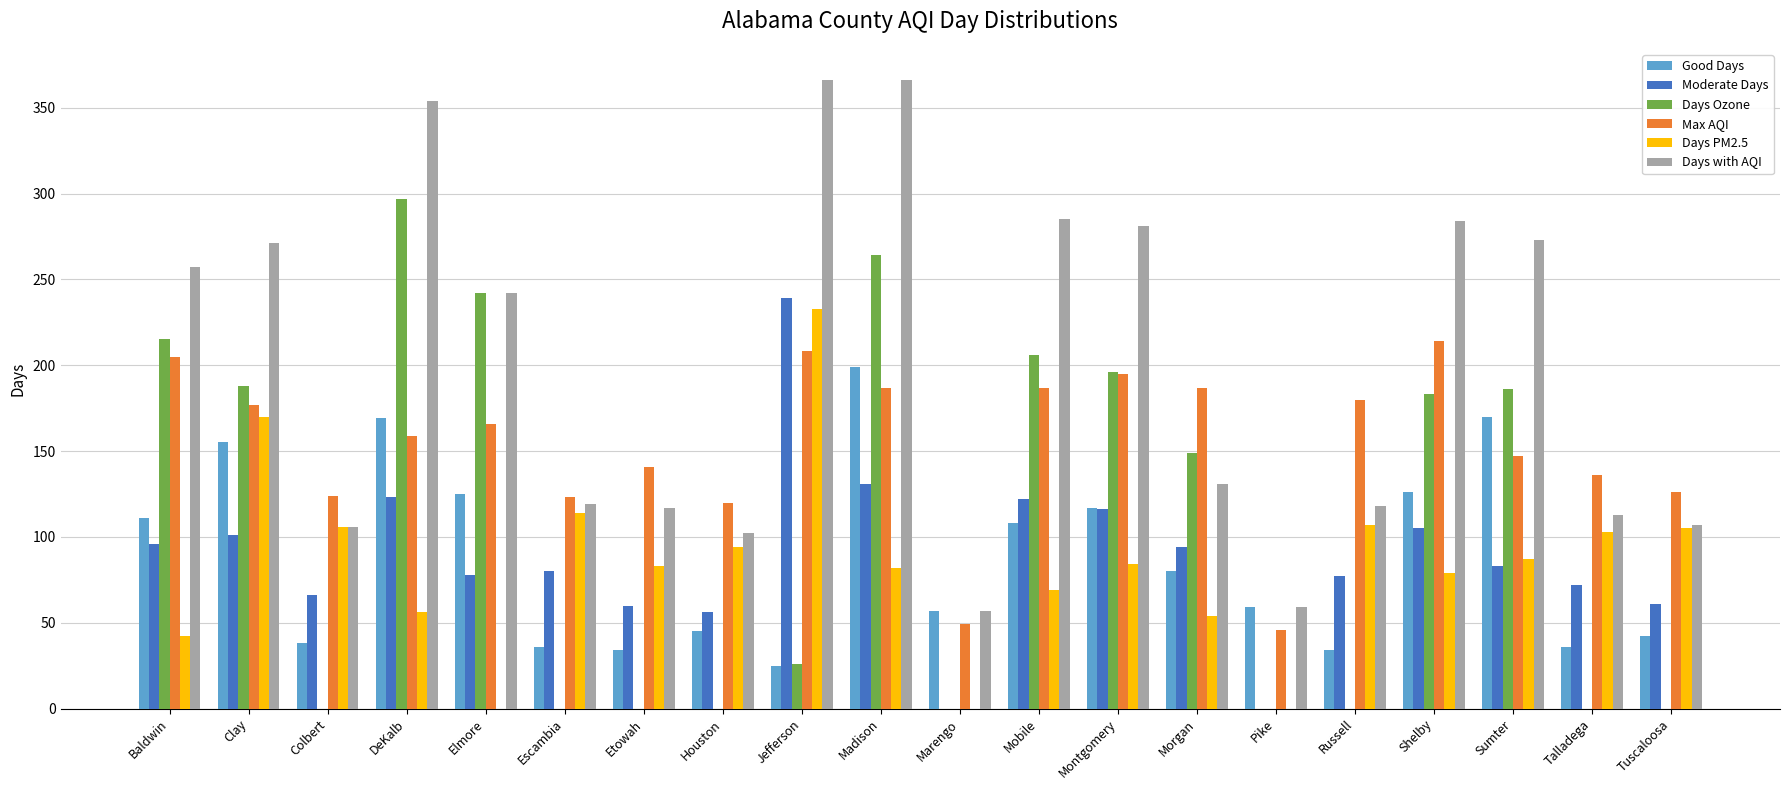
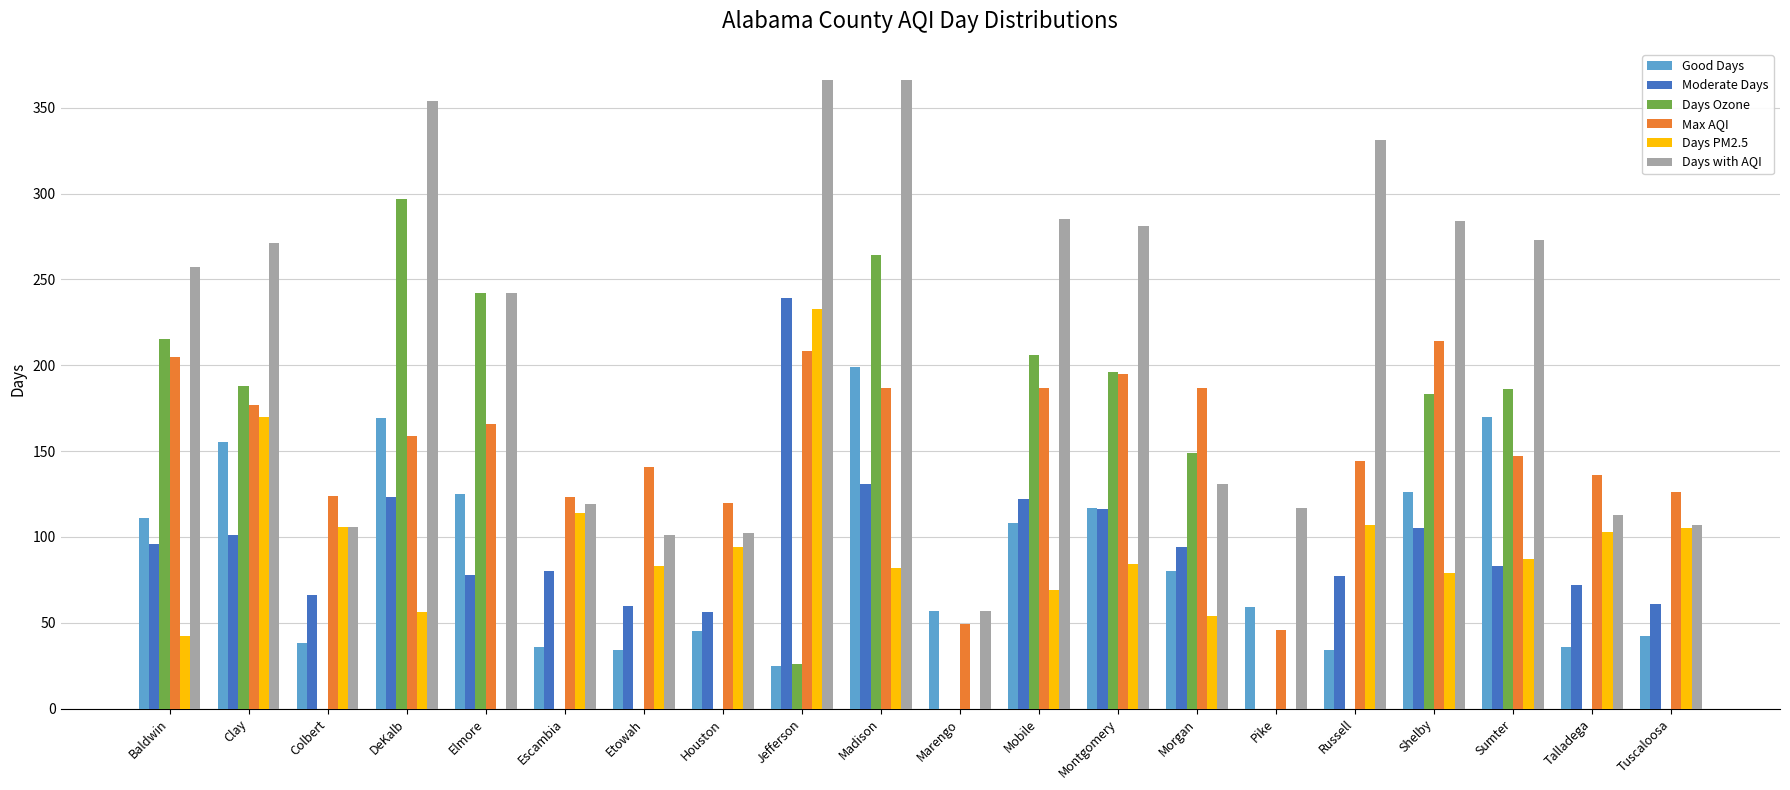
  {
    "Days Ozone": {
      "Baldwin": 215,
      "Clay": 188,
      "Colbert": 0,
      "DeKalb": 297,
      "Elmore": 242,
      "Escambia": 0,
      "Etowah": 0,
      "Houston": 0,
      "Jefferson": 26,
      "Madison": 264,
      "Marengo": 0,
      "Mobile": 206,
      "Montgomery": 196,
      "Morgan": 149,
      "Pike": 0,
      "Russell": 0,
      "Shelby": 183,
      "Sumter": 186,
      "Talladega": 0,
      "Tuscaloosa": 0
    },
    "Max AQI": {
      "Baldwin": 205,
      "Clay": 177,
      "Colbert": 124,
      "DeKalb": 159,
      "Elmore": 166,
      "Escambia": 123,
      "Etowah": 141,
      "Houston": 120,
      "Jefferson": 208,
      "Madison": 187,
      "Marengo": 49,
      "Mobile": 187,
      "Montgomery": 195,
      "Morgan": 187,
      "Pike": 46,
-     "Russell": 180,
+     "Russell": 144,
      "Shelby": 214,
      "Sumter": 147,
      "Talladega": 136,
      "Tuscaloosa": 126
    },
    "Days PM2.5": {
      "Baldwin": 42,
      "Clay": 170,
      "Colbert": 106,
      "DeKalb": 56,
      "Elmore": 0,
      "Escambia": 114,
      "Etowah": 83,
      "Houston": 94,
      "Jefferson": 233,
      "Madison": 82,
      "Marengo": 0,
      "Mobile": 69,
      "Montgomery": 84,
      "Morgan": 54,
      "Pike": 0,
      "Russell": 107,
      "Shelby": 79,
      "Sumter": 87,
      "Talladega": 103,
      "Tuscaloosa": 105
    },
    "Days with AQI": {
      "Baldwin": 257,
      "Clay": 271,
      "Colbert": 106,
      "DeKalb": 354,
      "Elmore": 242,
      "Escambia": 119,
-     "Etowah": 117,
+     "Etowah": 101,
      "Houston": 102,
      "Jefferson": 366,
      "Madison": 366,
      "Marengo": 57,
      "Mobile": 285,
      "Montgomery": 281,
      "Morgan": 131,
-     "Pike": 59,
-     "Russell": 118,
+     "Pike": 117,
+     "Russell": 331,
      "Shelby": 284,
      "Sumter": 273,
      "Talladega": 113,
      "Tuscaloosa": 107
    }
  }
